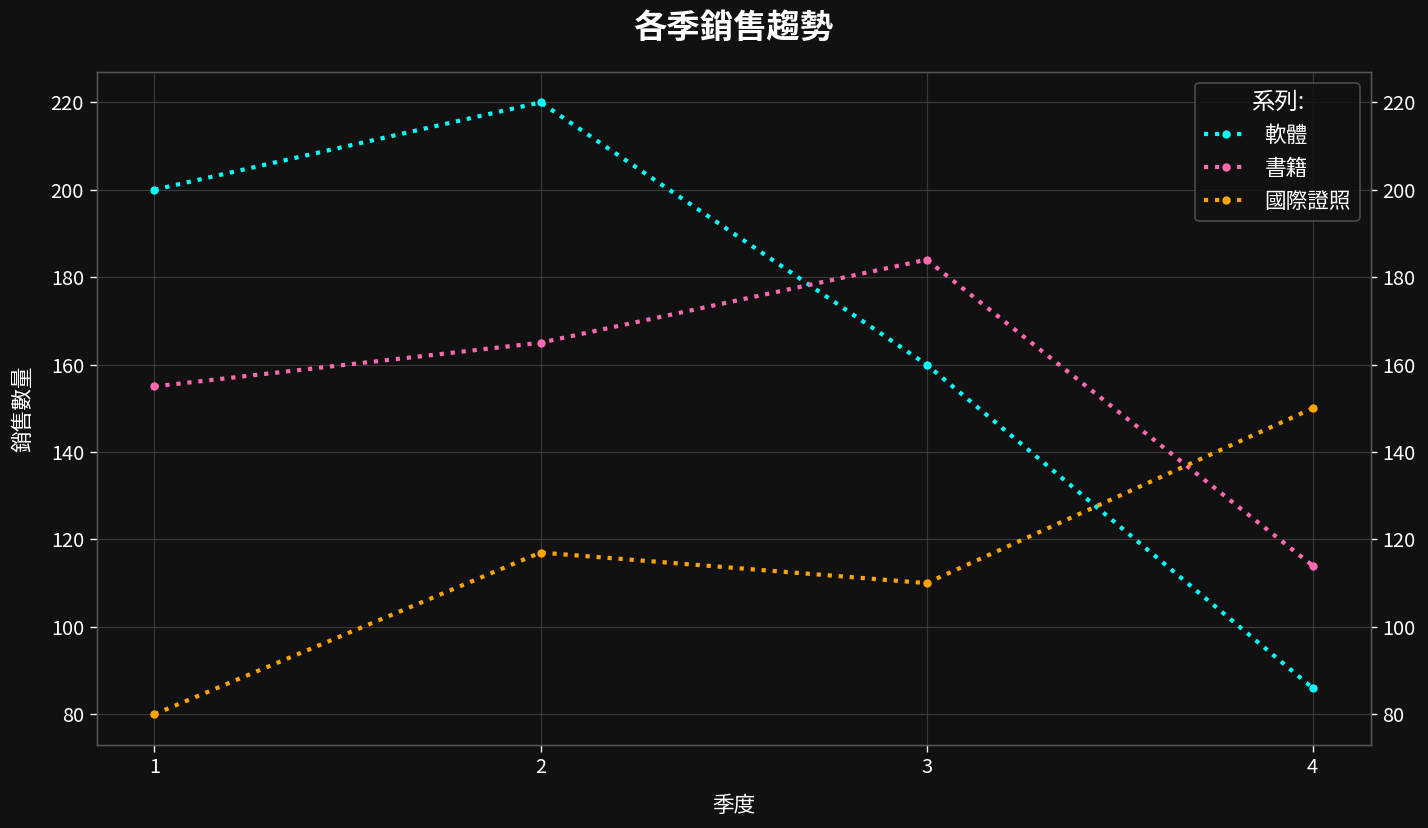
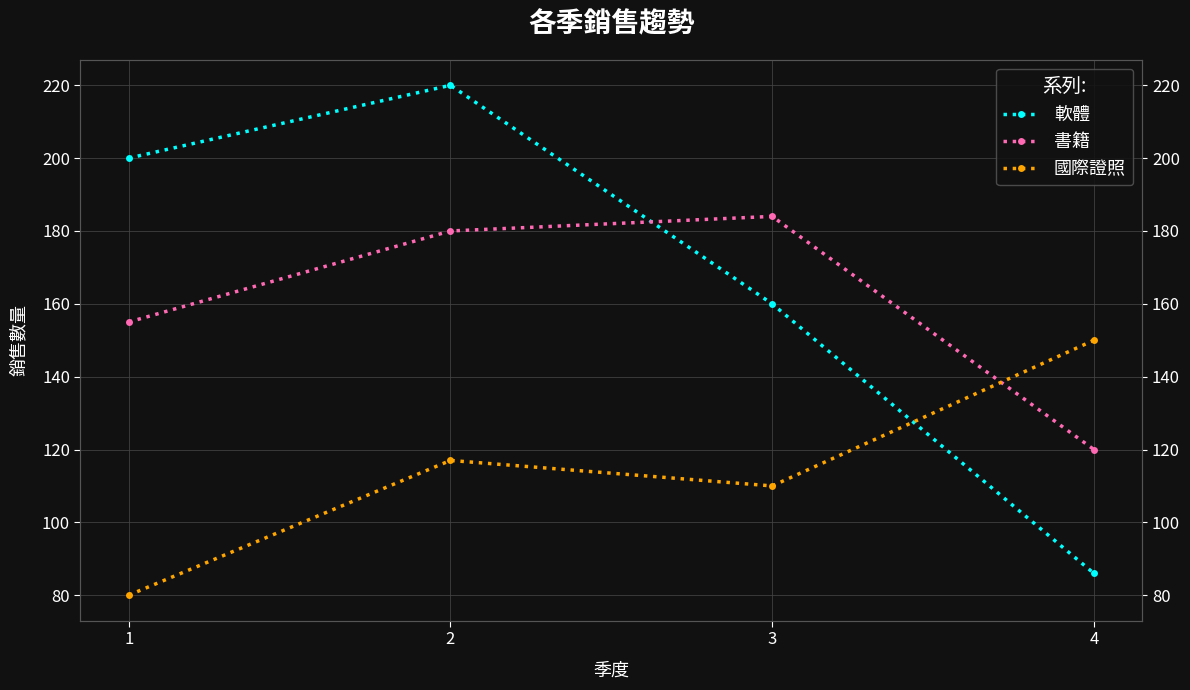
  {
    "軟體": {
      "1": 200,
      "2": 220,
      "3": 160,
      "4": 86
    },
    "書籍": {
      "1": 155,
-     "2": 165,
+     "2": 180,
      "3": 184,
-     "4": 114
+     "4": 120
    },
    "國際證照": {
      "1": 80,
      "2": 117,
      "3": 110,
      "4": 150
    }
  }
